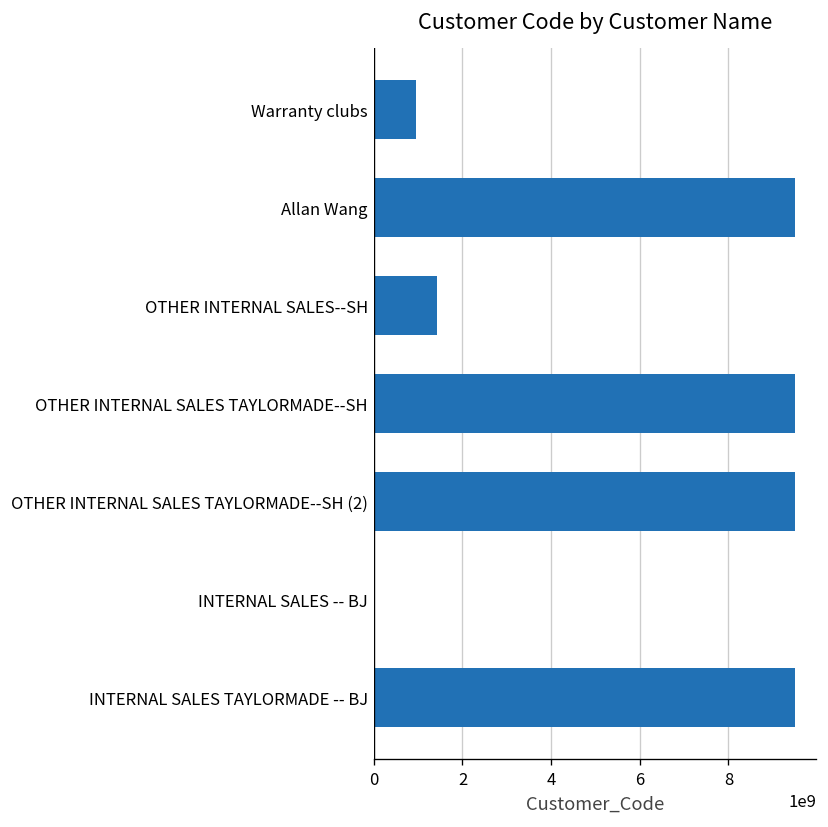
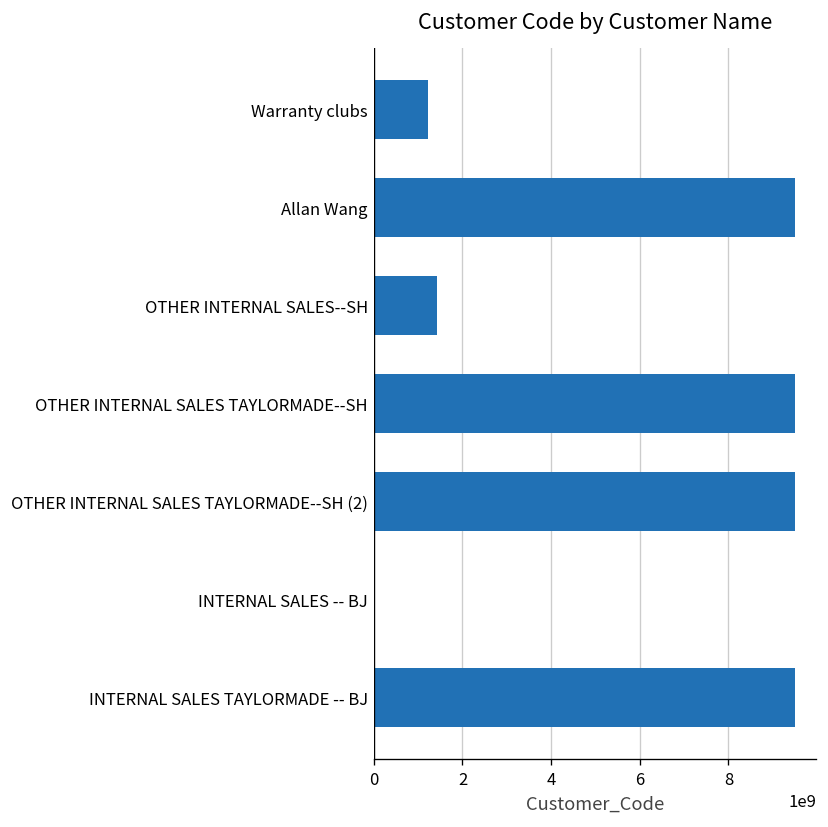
  {
-   "Warranty clubs": 1000000000,
+   "Warranty clubs": 1200000000,
    "Allan Wang": 9500000000,
    "OTHER INTERNAL SALES--SH": 1400000000,
    "OTHER INTERNAL SALES TAYLORMADE--SH": 9500000000,
    "OTHER INTERNAL SALES TAYLORMADE--SH (2)": 9500000000,
    "INTERNAL SALES -- BJ": 0,
    "INTERNAL SALES TAYLORMADE -- BJ": 9500000000
  }
